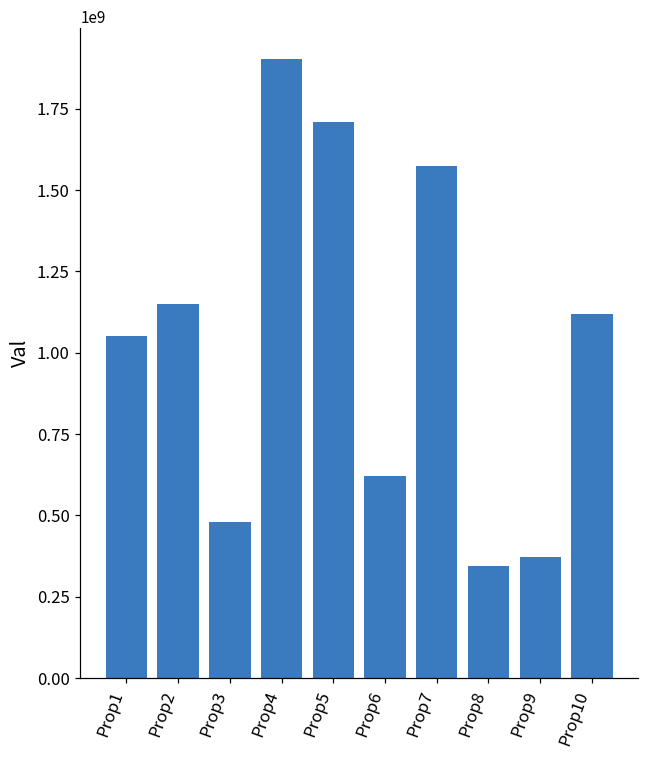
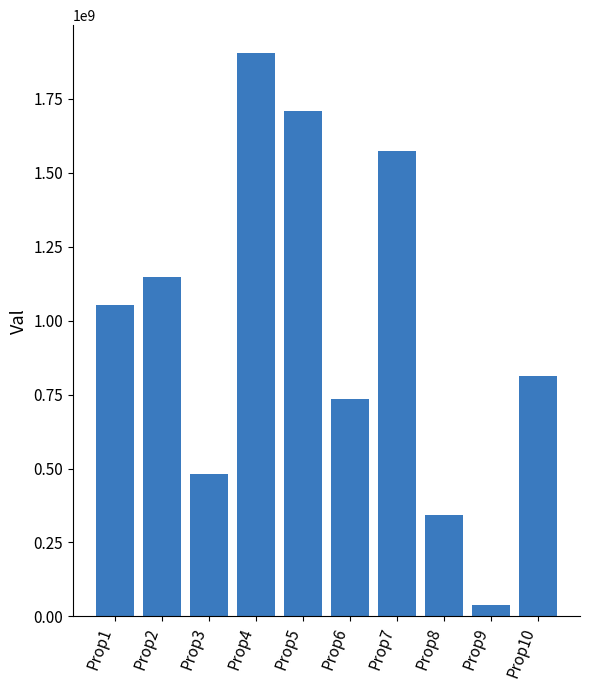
  {
    "Prop1": 1050000000,
    "Prop2": 1150000000,
    "Prop3": 480000000,
    "Prop4": 1900000000,
    "Prop5": 1710000000,
-   "Prop6": 620000000,
+   "Prop6": 730000000,
    "Prop7": 1570000000,
    "Prop8": 340000000,
-   "Prop9": 370000000,
-   "Prop10": 1120000000
+   "Prop9": 40000000,
+   "Prop10": 810000000
  }
